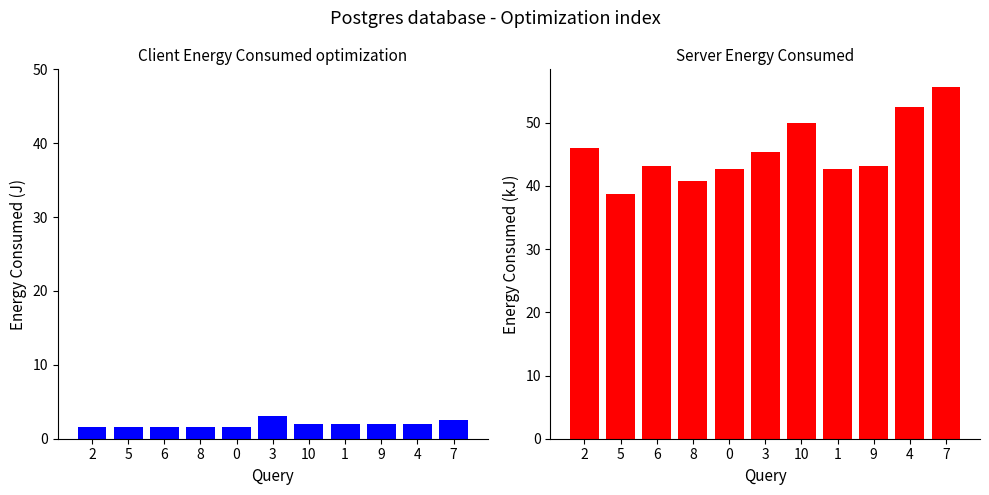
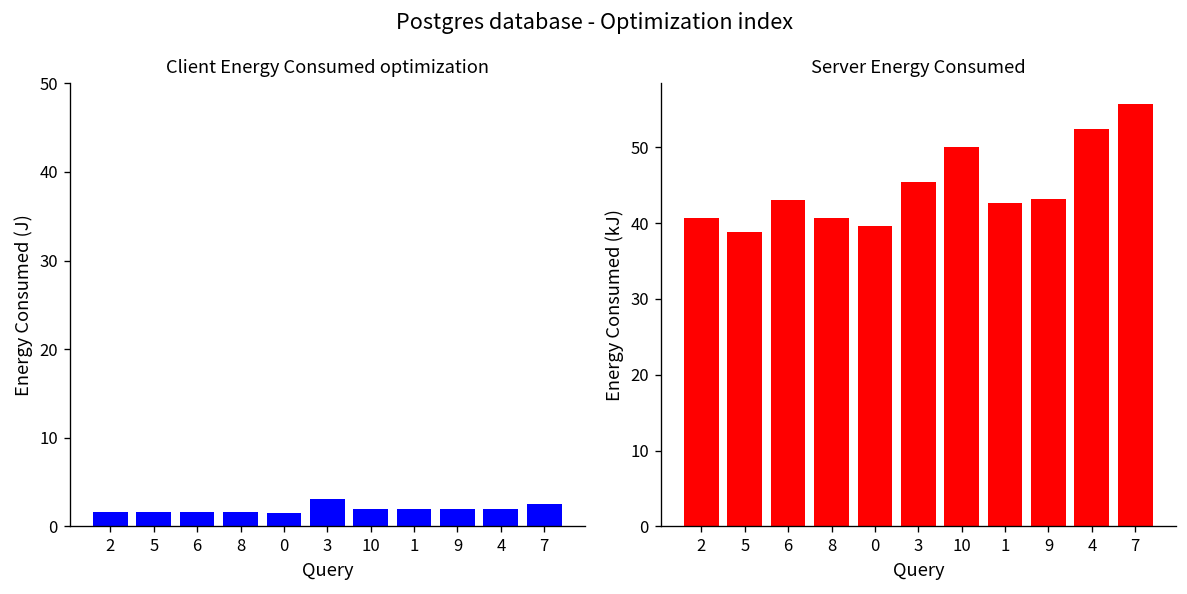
  {
    "Client Energy Consumed optimization": {
      "2": 2,
      "5": 2,
      "6": 2,
      "8": 2,
      "0": 2,
      "3": 3,
      "10": 2,
      "1": 2,
      "9": 2,
      "4": 2,
      "7": 3
    },
    "Server Energy Consumed": {
-     "2": 46,
+     "2": 41,
      "5": 39,
      "6": 43,
      "8": 41,
-     "0": 43,
+     "0": 40,
      "3": 45,
      "10": 50,
      "1": 43,
      "9": 43,
      "4": 52,
      "7": 56
    }
  }
